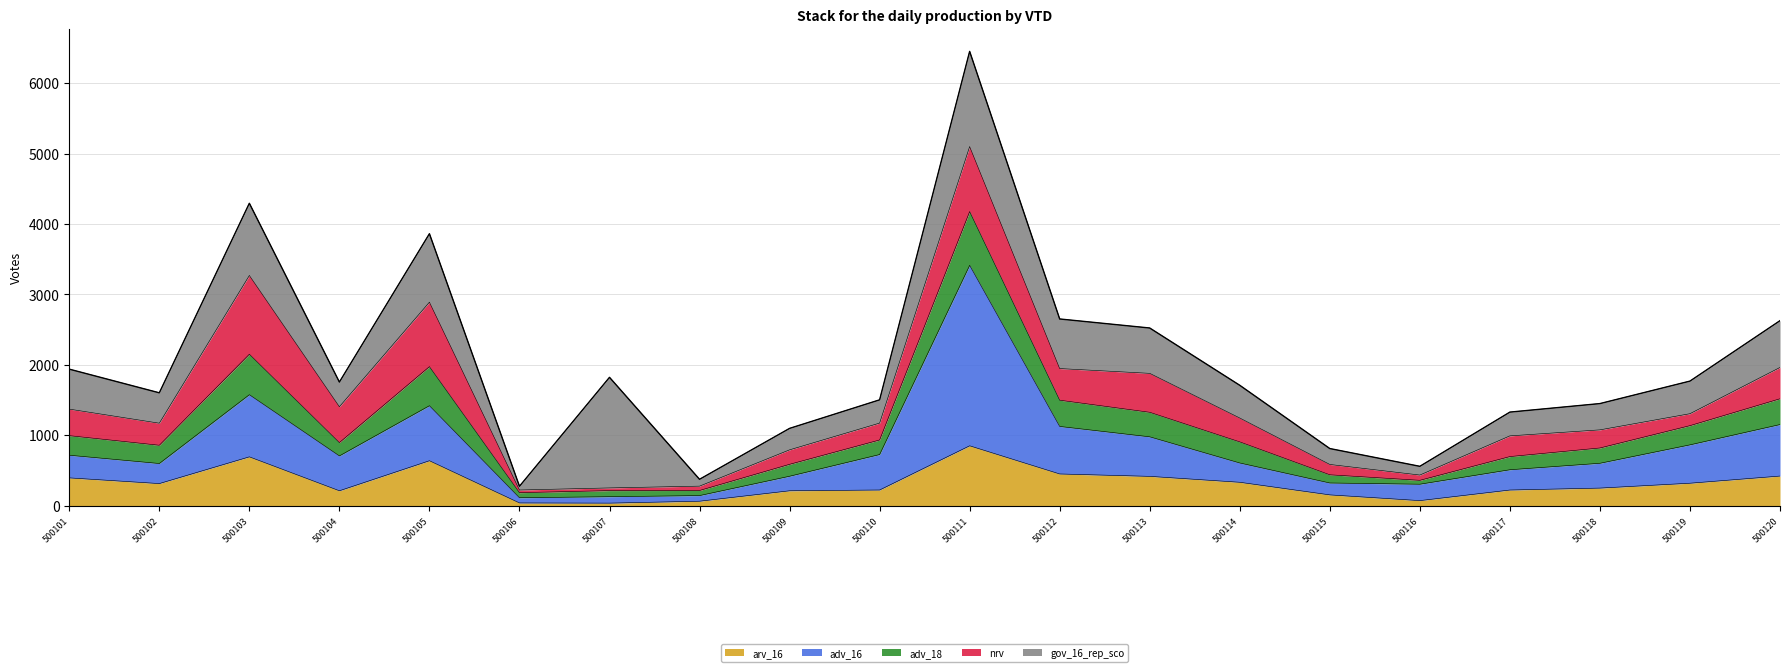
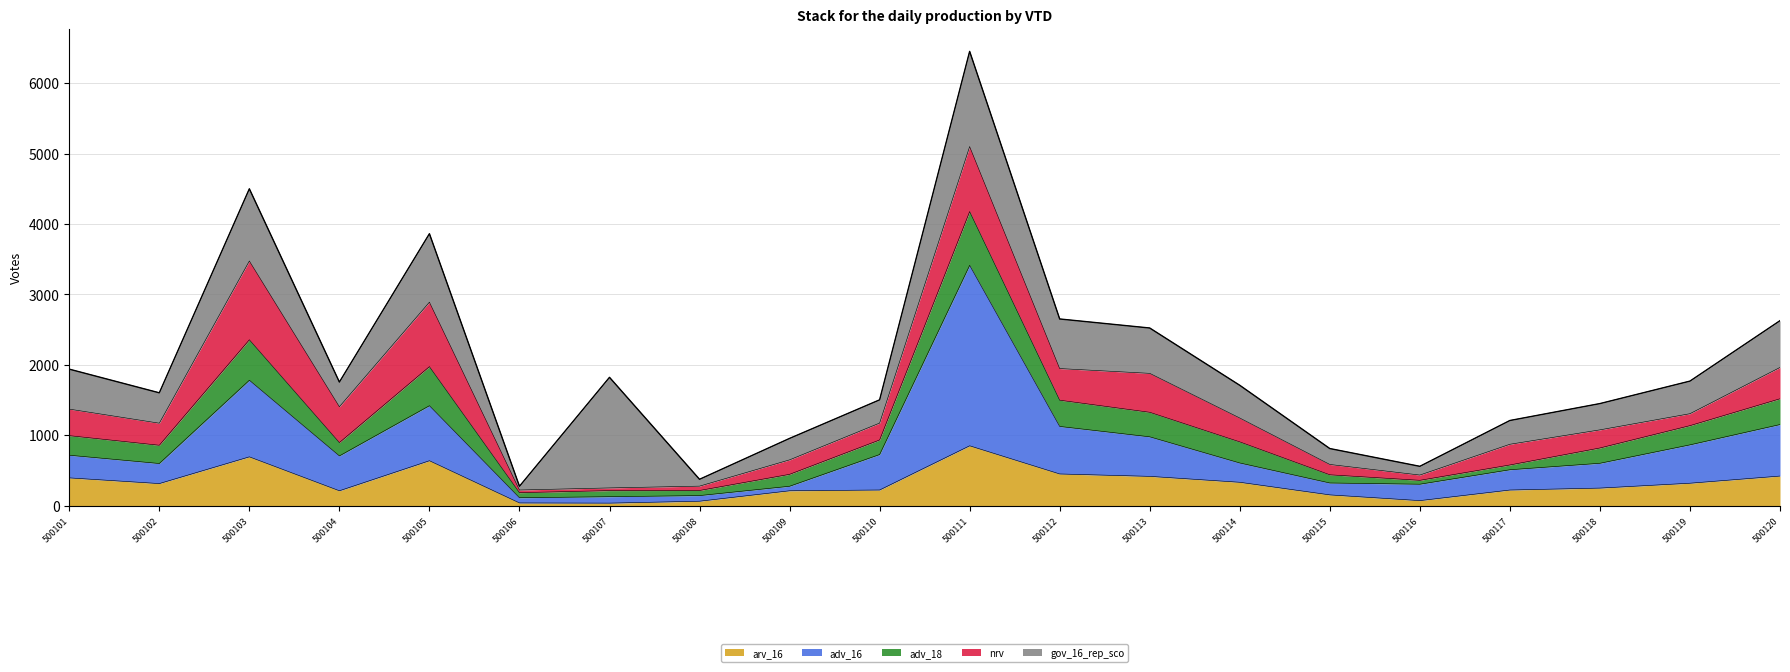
  {
    "arv_16": {
      "500101": 400,
      "500102": 300,
      "500103": 700,
      "500104": 200,
      "500105": 600,
      "500106": 0,
      "500107": 0,
      "500108": 100,
      "500109": 200,
      "500110": 200,
      "500111": 900,
      "500112": 500,
      "500113": 400,
      "500114": 300,
      "500115": 200,
      "500116": 100,
      "500117": 200,
      "500118": 300,
      "500119": 300,
      "500120": 400
    },
    "adv_16": {
      "500101": 300,
      "500102": 300,
-     "500103": 900,
+     "500103": 1100,
      "500104": 500,
      "500105": 800,
      "500106": 100,
      "500107": 100,
      "500108": 100,
-     "500109": 200,
+     "500109": 100,
      "500110": 500,
      "500111": 2600,
      "500112": 700,
      "500113": 600,
      "500114": 300,
      "500115": 200,
      "500116": 200,
      "500117": 300,
      "500118": 400,
      "500119": 500,
      "500120": 700
    },
    "adv_18": {
      "500101": 300,
      "500102": 300,
      "500103": 600,
      "500104": 200,
      "500105": 600,
      "500106": 100,
      "500107": 100,
      "500108": 100,
      "500109": 200,
      "500110": 200,
      "500111": 800,
      "500112": 400,
      "500113": 300,
      "500114": 300,
      "500115": 100,
      "500116": 100,
-     "500117": 200,
+     "500117": 100,
      "500118": 200,
      "500119": 300,
      "500120": 400
    },
    "nrv": {
      "500101": 400,
      "500102": 300,
      "500103": 1100,
      "500104": 500,
      "500105": 900,
      "500106": 0,
      "500107": 0,
      "500108": 100,
      "500109": 200,
      "500110": 200,
      "500111": 900,
      "500112": 400,
      "500113": 600,
      "500114": 300,
      "500115": 100,
      "500116": 100,
      "500117": 300,
      "500118": 300,
      "500119": 200,
      "500120": 400
    },
    "gov_16_rep_sco": {
      "500101": 600,
      "500102": 400,
      "500103": 1000,
      "500104": 400,
      "500105": 1000,
      "500106": 100,
      "500107": 1600,
      "500108": 100,
      "500109": 300,
      "500110": 300,
      "500111": 1400,
      "500112": 700,
      "500113": 600,
      "500114": 500,
      "500115": 200,
      "500116": 100,
      "500117": 300,
      "500118": 400,
      "500119": 500,
      "500120": 700
    }
  }
